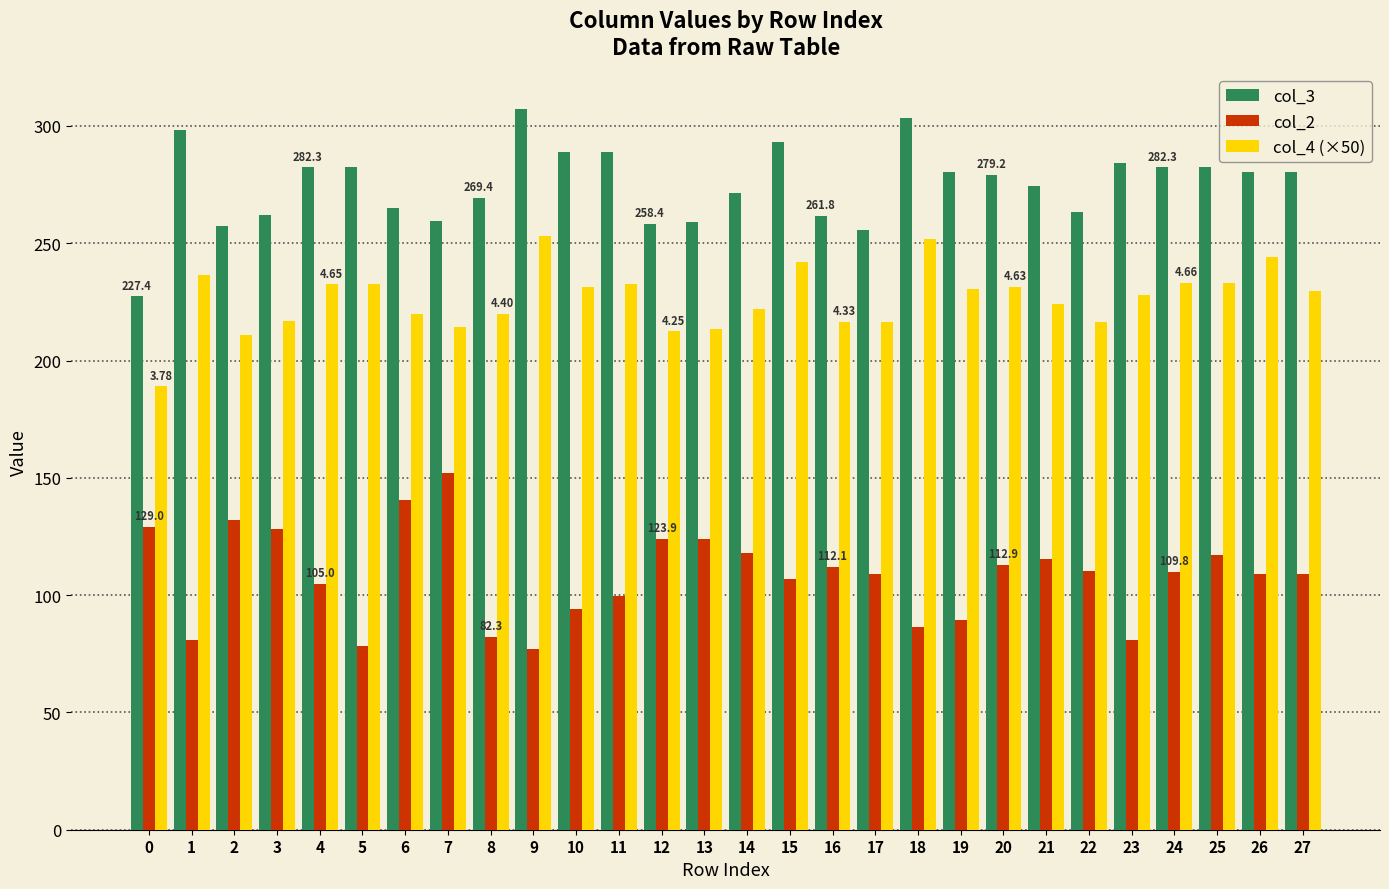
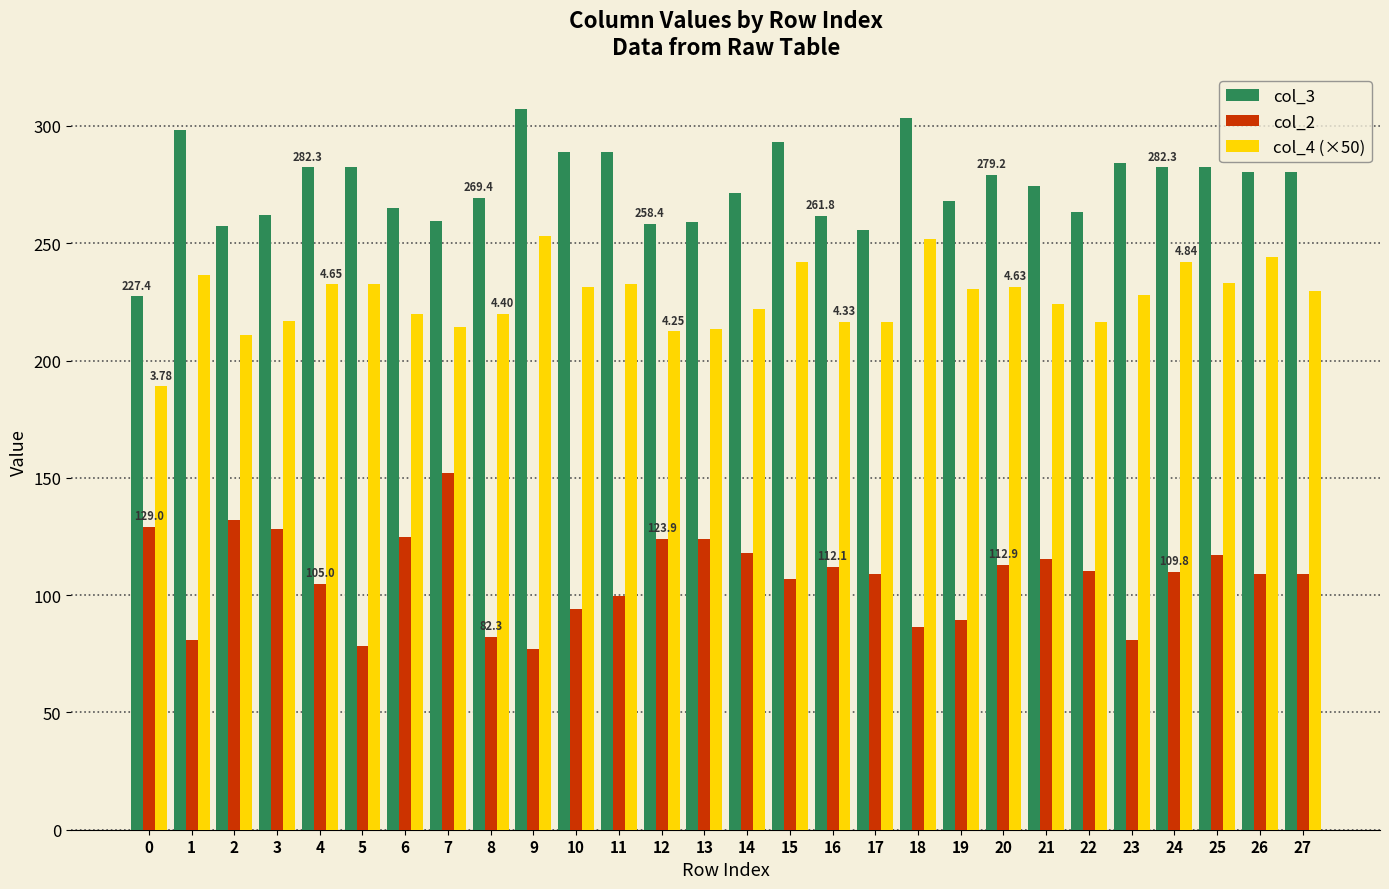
  {
    "col_3": {
      "1": 298,
      "2": 257,
      "3": 262,
      "5": 282,
      "6": 265,
      "7": 259,
      "9": 307,
      "10": 289,
      "11": 289,
      "13": 259,
      "14": 271,
      "15": 293,
      "17": 256,
      "18": 303,
-     "19": 280,
+     "19": 268,
      "21": 274,
      "22": 263,
      "23": 284,
      "25": 282,
      "26": 280,
      "27": 280
    },
    "col_2": {
      "1": 81,
      "2": 132,
      "3": 128,
      "5": 78,
-     "6": 141,
+     "6": 125,
      "7": 152,
      "9": 77,
      "10": 94,
      "11": 100,
      "13": 124,
      "14": 118,
      "15": 107,
      "17": 109,
      "18": 87,
      "19": 89,
      "21": 115,
      "22": 110,
      "23": 81,
      "25": 117,
      "26": 109,
      "27": 109
    },
    "col_4 (×50)": {
-     "24": 4.66
+     "24": 4.84
    }
  }
